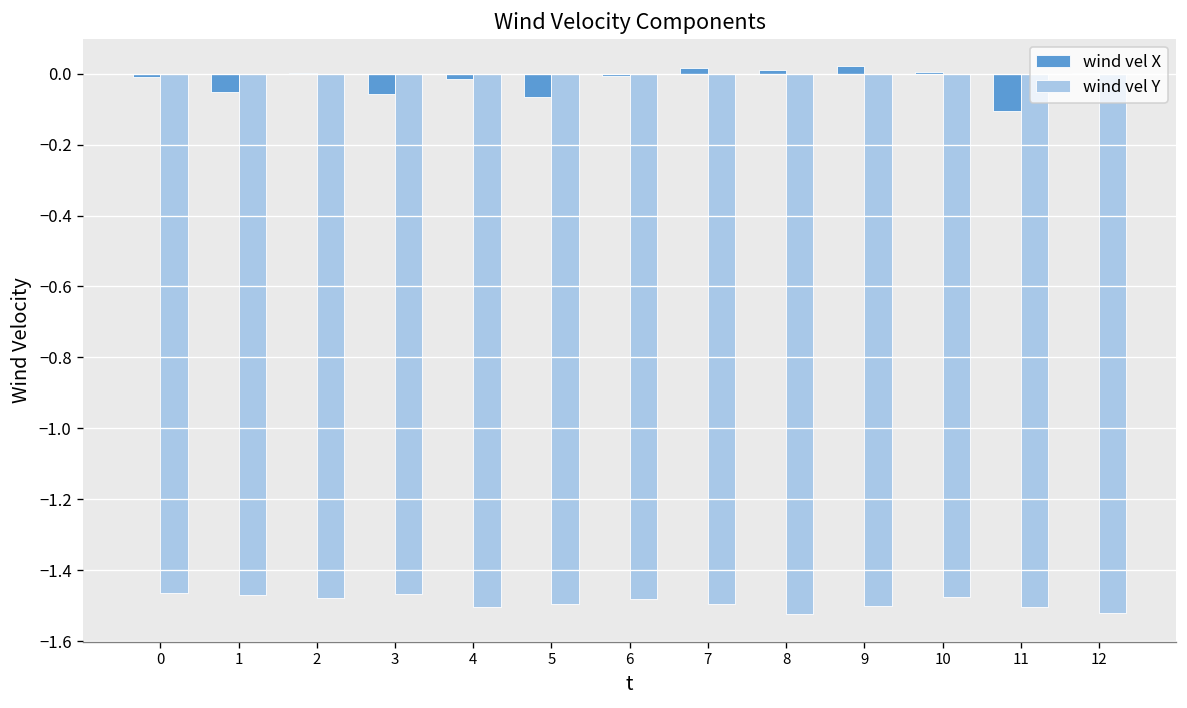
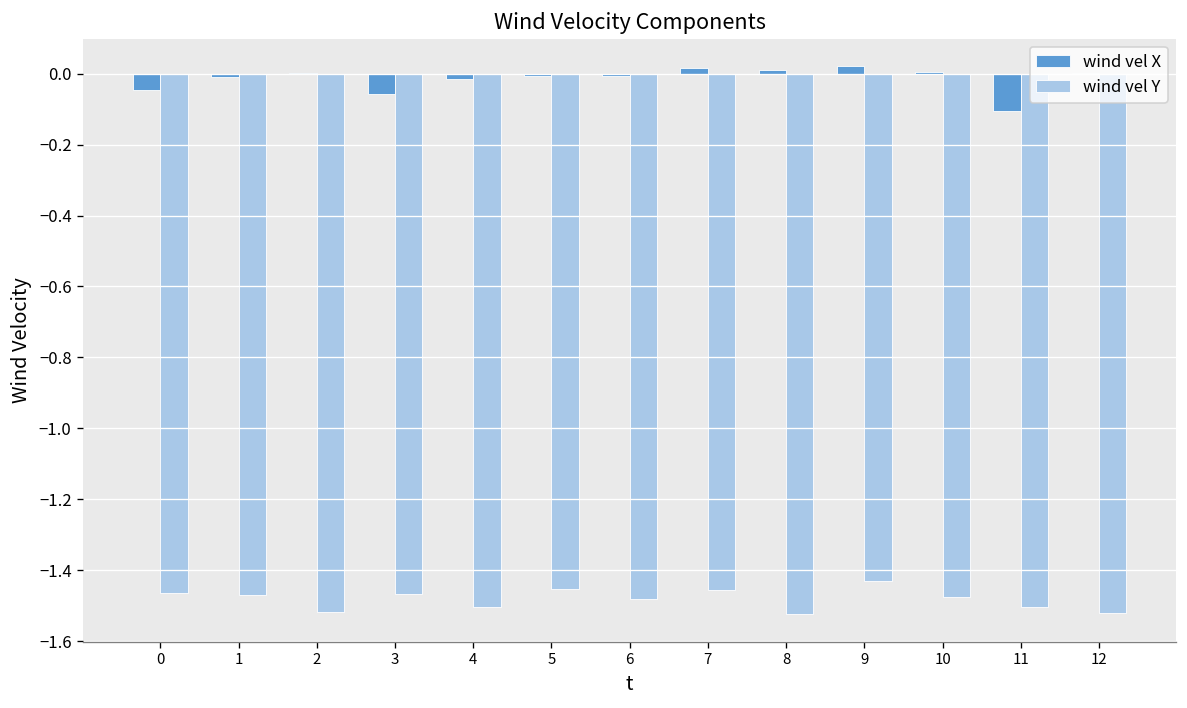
  {
    "wind vel X": {
-     "0": -0.01,
-     "1": -0.05,
+     "0": -0.05,
+     "1": -0.01,
      "3": -0.06,
      "4": -0.01,
-     "5": -0.07,
+     "5": -0.01,
      "7": 0.02,
      "8": 0.01,
      "9": 0.02,
      "11": -0.11
    },
    "wind vel Y": {
      "0": -1.46,
      "1": -1.47,
-     "2": -1.48,
+     "2": -1.52,
      "3": -1.47,
      "4": -1.50,
-     "5": -1.50,
+     "5": -1.45,
      "6": -1.48,
-     "7": -1.50,
+     "7": -1.46,
      "8": -1.52,
-     "9": -1.50,
+     "9": -1.43,
      "10": -1.48,
      "11": -1.51,
      "12": -1.52
    }
  }
